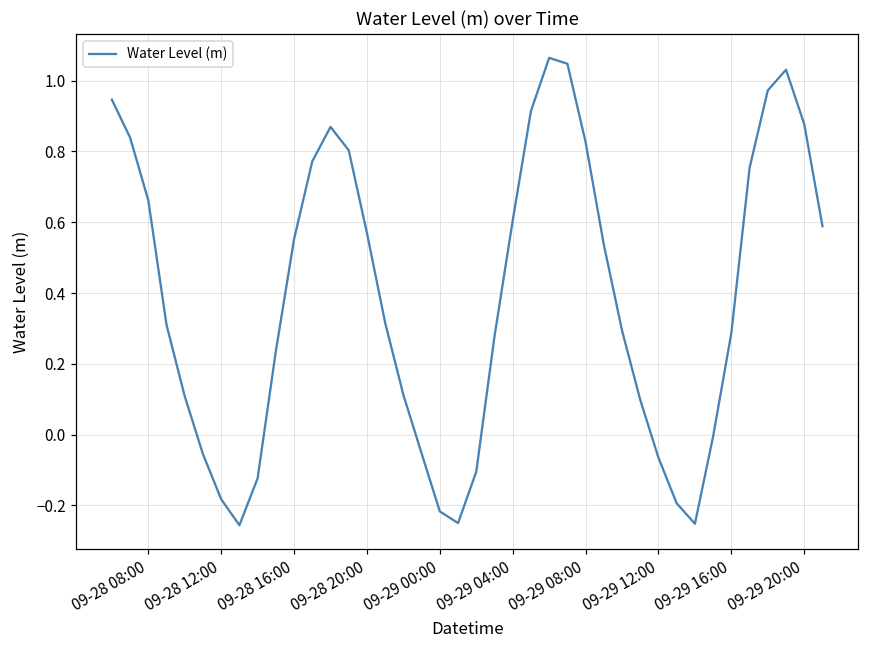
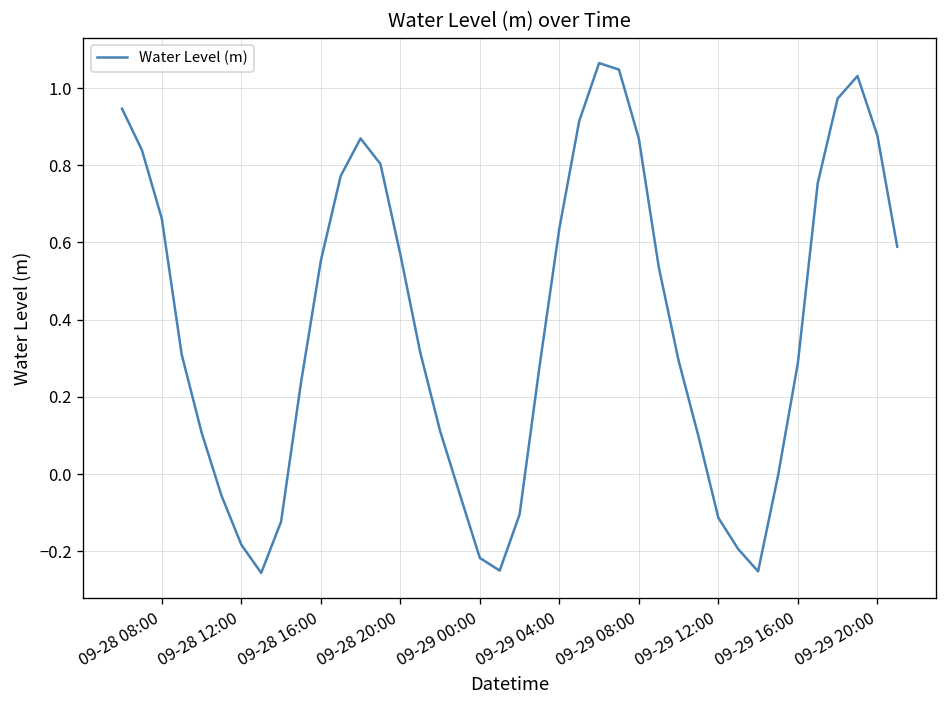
  {
    "09-28 08:00": 0.66,
    "09-28 12:00": -0.18,
    "09-28 16:00": 0.55,
    "09-28 20:00": 0.57,
    "09-29 00:00": -0.22,
-   "09-29 04:00": 0.61,
-   "09-29 08:00": 0.83,
-   "09-29 12:00": -0.07,
+   "09-29 04:00": 0.64,
+   "09-29 08:00": 0.87,
+   "09-29 12:00": -0.11,
    "09-29 16:00": 0.29,
    "09-29 20:00": 0.88
  }
